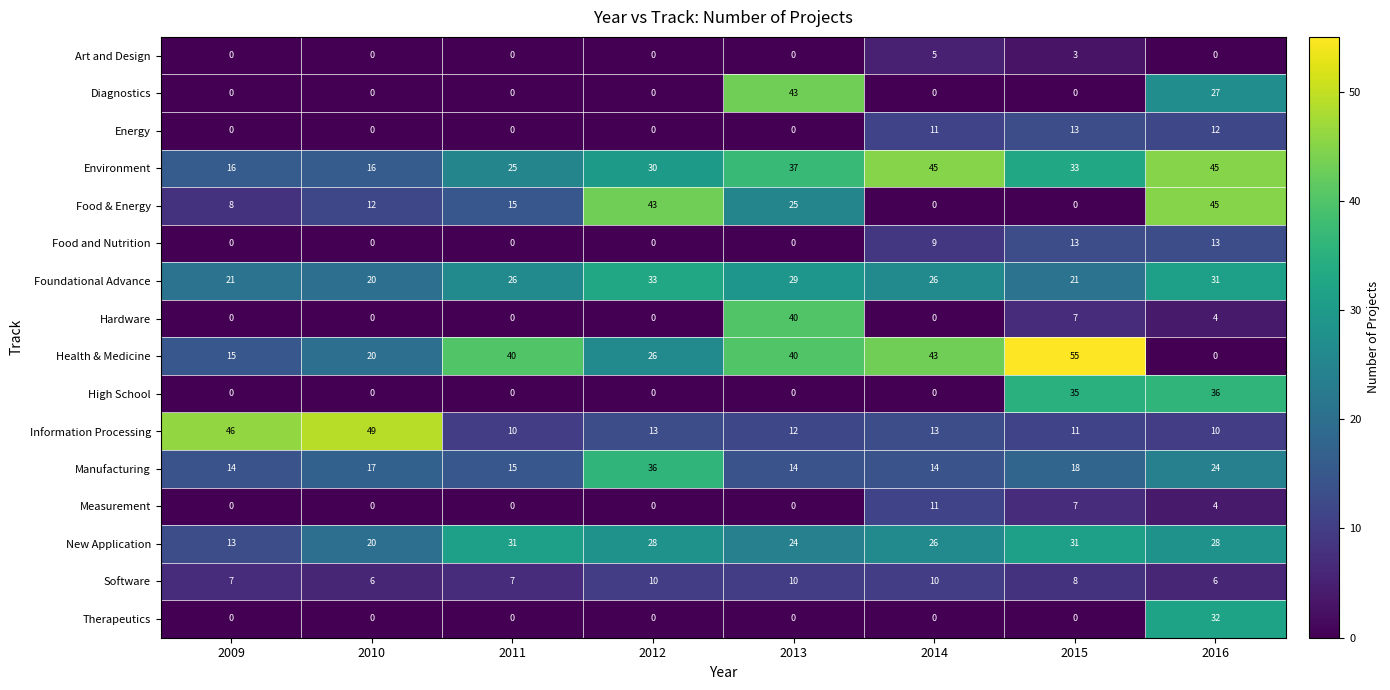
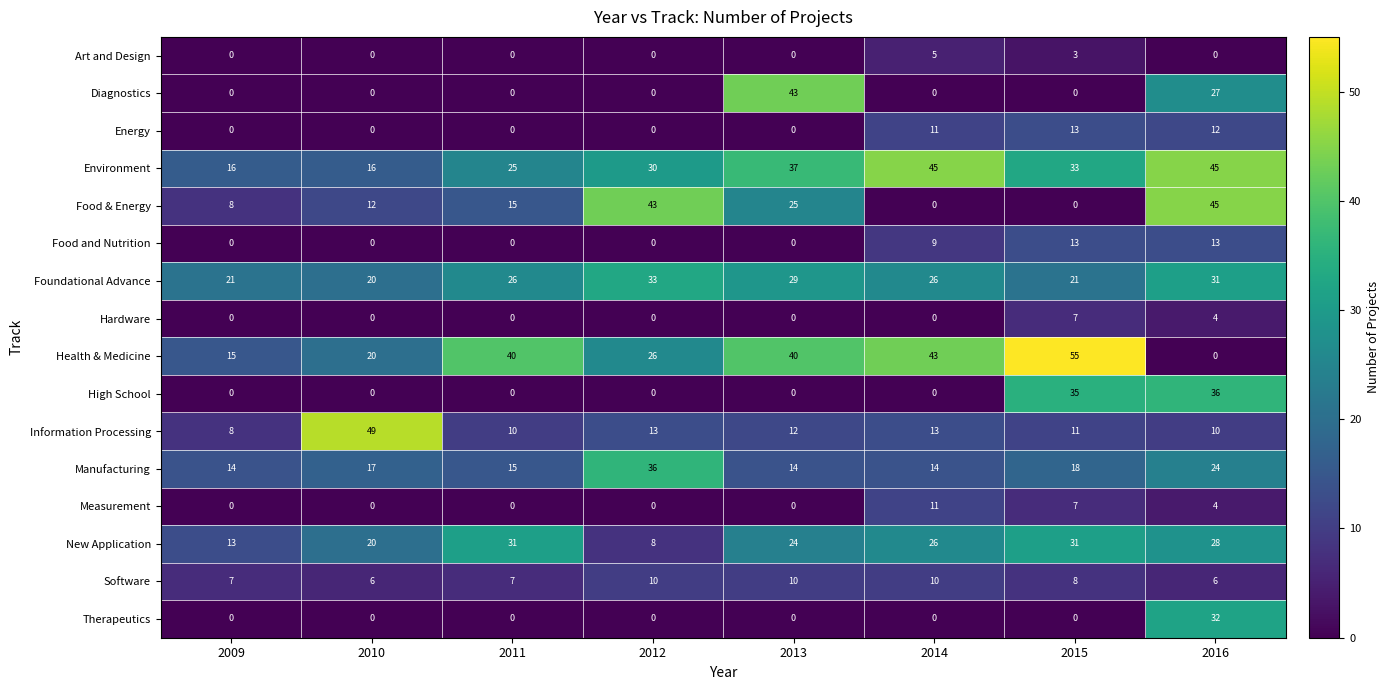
  {
    "Art and Design": {
      "2009": 0,
      "2010": 0,
      "2011": 0,
      "2012": 0,
      "2013": 0,
      "2014": 5,
      "2015": 3,
      "2016": 0
    },
    "Diagnostics": {
      "2009": 0,
      "2010": 0,
      "2011": 0,
      "2012": 0,
      "2013": 43,
      "2014": 0,
      "2015": 0,
      "2016": 27
    },
    "Energy": {
      "2009": 0,
      "2010": 0,
      "2011": 0,
      "2012": 0,
      "2013": 0,
      "2014": 11,
      "2015": 13,
      "2016": 12
    },
    "Environment": {
      "2009": 16,
      "2010": 16,
      "2011": 25,
      "2012": 30,
      "2013": 37,
      "2014": 45,
      "2015": 33,
      "2016": 45
    },
    "Food & Energy": {
      "2009": 8,
      "2010": 12,
      "2011": 15,
      "2012": 43,
      "2013": 25,
      "2014": 0,
      "2015": 0,
      "2016": 45
    },
    "Food and Nutrition": {
      "2009": 0,
      "2010": 0,
      "2011": 0,
      "2012": 0,
      "2013": 0,
      "2014": 9,
      "2015": 13,
      "2016": 13
    },
    "Foundational Advance": {
      "2009": 21,
      "2010": 20,
      "2011": 26,
      "2012": 33,
      "2013": 29,
      "2014": 26,
      "2015": 21,
      "2016": 31
    },
    "Hardware": {
      "2009": 0,
      "2010": 0,
      "2011": 0,
      "2012": 0,
-     "2013": 40,
+     "2013": 0,
      "2014": 0,
      "2015": 7,
      "2016": 4
    },
    "Health & Medicine": {
      "2009": 15,
      "2010": 20,
      "2011": 40,
      "2012": 26,
      "2013": 40,
      "2014": 43,
      "2015": 55,
      "2016": 0
    },
    "High School": {
      "2009": 0,
      "2010": 0,
      "2011": 0,
      "2012": 0,
      "2013": 0,
      "2014": 0,
      "2015": 35,
      "2016": 36
    },
    "Information Processing": {
-     "2009": 46,
+     "2009": 8,
      "2010": 49,
      "2011": 10,
      "2012": 13,
      "2013": 12,
      "2014": 13,
      "2015": 11,
      "2016": 10
    },
    "Manufacturing": {
      "2009": 14,
      "2010": 17,
      "2011": 15,
      "2012": 36,
      "2013": 14,
      "2014": 14,
      "2015": 18,
      "2016": 24
    },
    "Measurement": {
      "2009": 0,
      "2010": 0,
      "2011": 0,
      "2012": 0,
      "2013": 0,
      "2014": 11,
      "2015": 7,
      "2016": 4
    },
    "New Application": {
      "2009": 13,
      "2010": 20,
      "2011": 31,
-     "2012": 28,
+     "2012": 8,
      "2013": 24,
      "2014": 26,
      "2015": 31,
      "2016": 28
    },
    "Software": {
      "2009": 7,
      "2010": 6,
      "2011": 7,
      "2012": 10,
      "2013": 10,
      "2014": 10,
      "2015": 8,
      "2016": 6
    },
    "Therapeutics": {
      "2009": 0,
      "2010": 0,
      "2011": 0,
      "2012": 0,
      "2013": 0,
      "2014": 0,
      "2015": 0,
      "2016": 32
    }
  }
